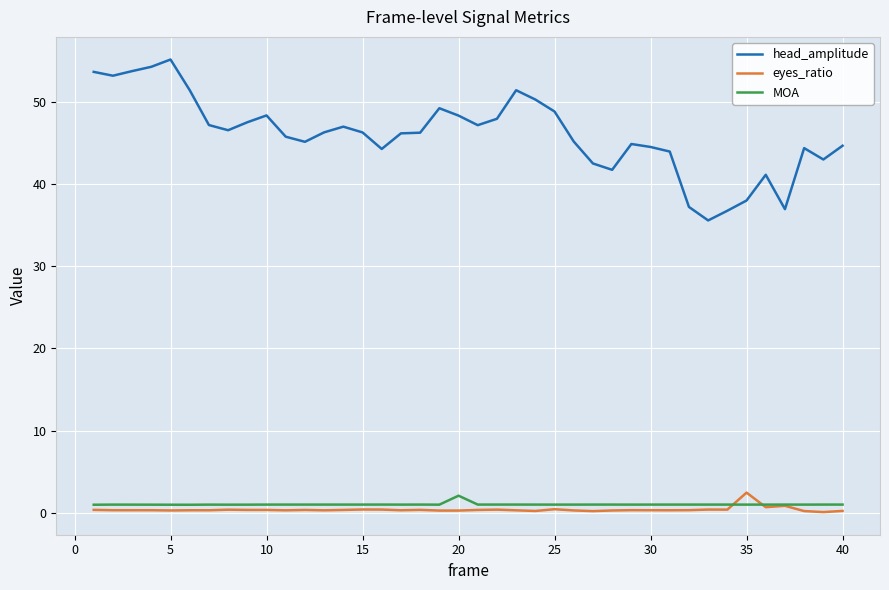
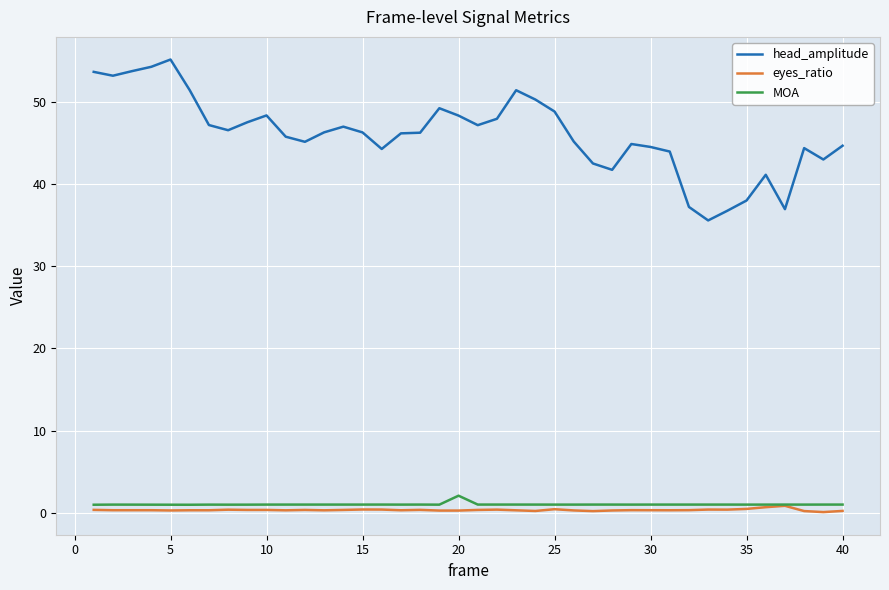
  {
    "head_amplitude": {
      "5": 55,
      "10": 48,
      "15": 46,
      "20": 48,
      "25": 49,
      "30": 44,
      "35": 38,
      "40": 45
    },
    "eyes_ratio": {
      "5": 0,
      "10": 0,
      "15": 0,
      "20": 0,
      "25": 0,
      "30": 0,
-     "35": 2,
+     "35": 0,
      "40": 0
    },
    "MOA": {
      "5": 1,
      "10": 1,
      "15": 1,
      "20": 2,
      "25": 1,
      "30": 1,
      "35": 1,
      "40": 1
    }
  }
